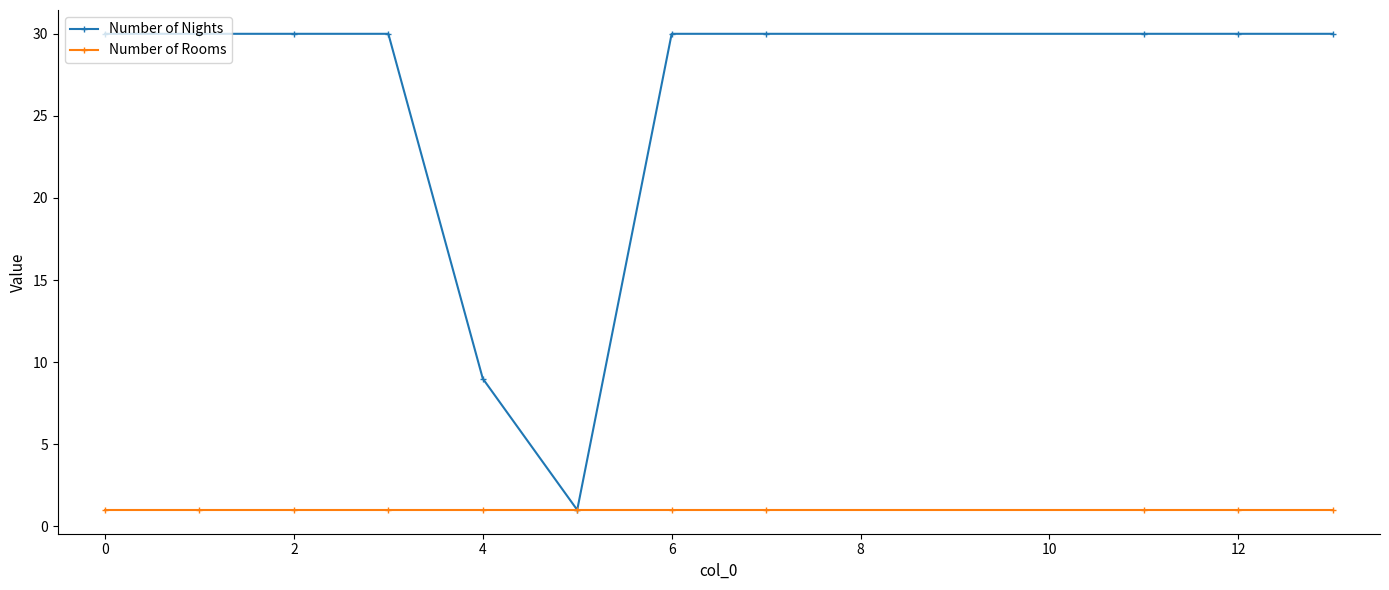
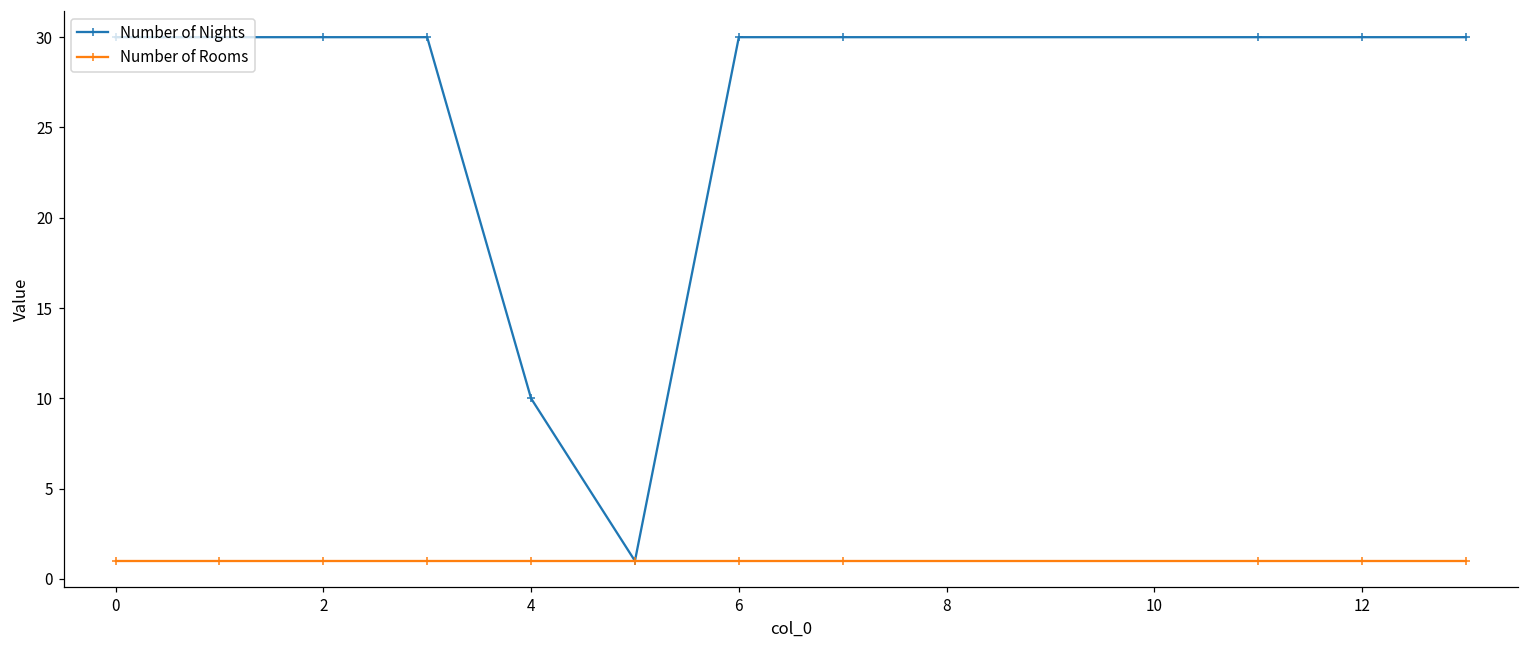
  {
    "Number of Nights": {
      "2": 30,
-     "4": 9,
+     "4": 10,
      "6": 30,
      "12": 30
    },
    "Number of Rooms": {
      "0": 1,
      "2": 1,
      "4": 1,
      "6": 1,
      "12": 1
    }
  }
